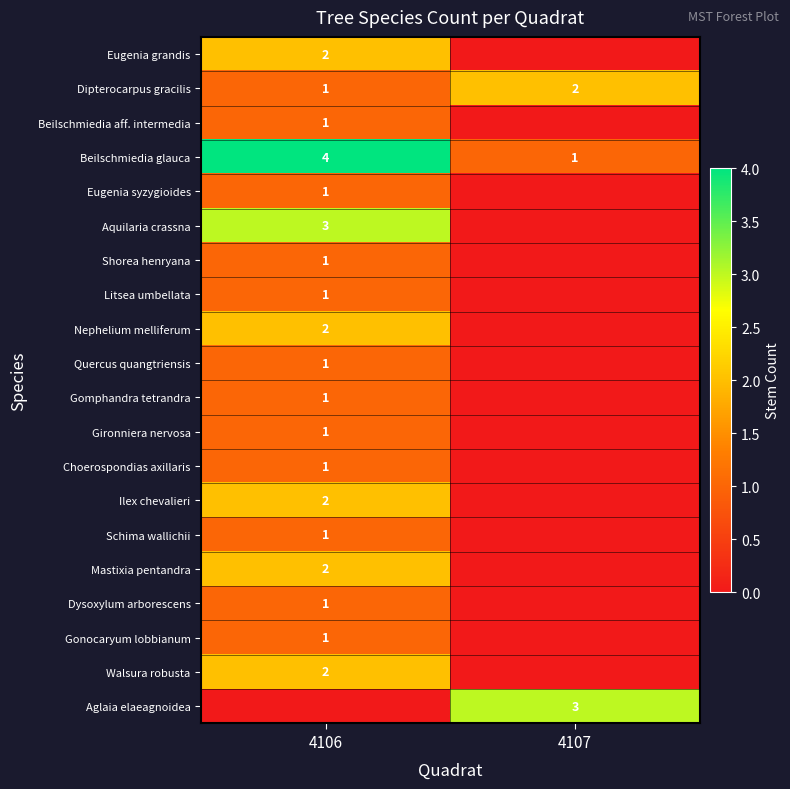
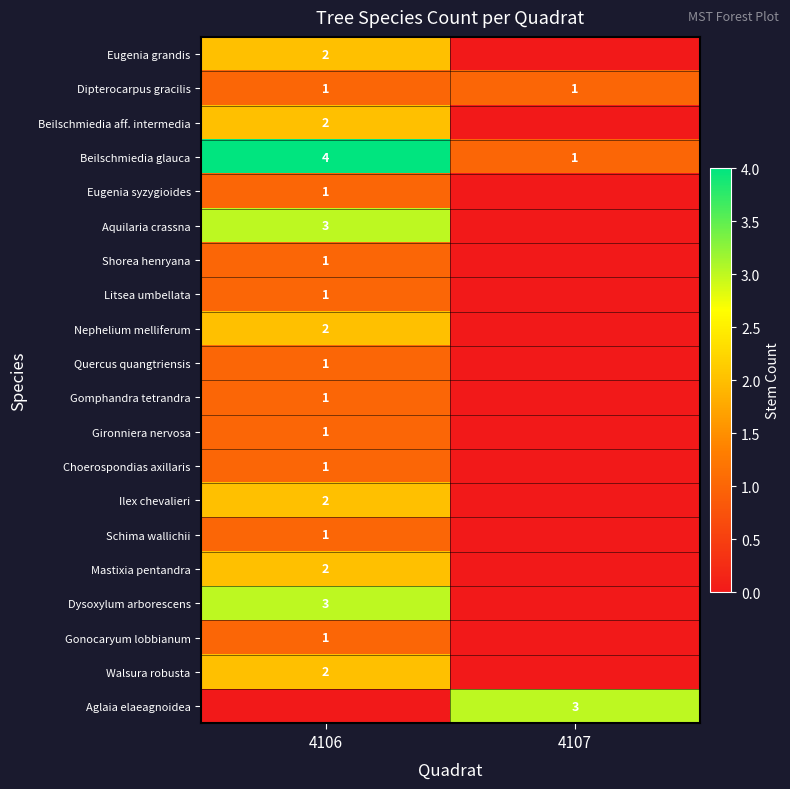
  {
    "Eugenia grandis": {
      "4106": 2
    },
    "Dipterocarpus gracilis": {
      "4106": 1,
-     "4107": 2
+     "4107": 1
    },
    "Beilschmiedia aff. intermedia": {
-     "4106": 1
+     "4106": 2
    },
    "Beilschmiedia glauca": {
      "4106": 4,
      "4107": 1
    },
    "Eugenia syzygioides": {
      "4106": 1
    },
    "Aquilaria crassna": {
      "4106": 3
    },
    "Shorea henryana": {
      "4106": 1
    },
    "Litsea umbellata": {
      "4106": 1
    },
    "Nephelium melliferum": {
      "4106": 2
    },
    "Quercus quangtriensis": {
      "4106": 1
    },
    "Gomphandra tetrandra": {
      "4106": 1
    },
    "Gironniera nervosa": {
      "4106": 1
    },
    "Choerospondias axillaris": {
      "4106": 1
    },
    "Ilex chevalieri": {
      "4106": 2
    },
    "Schima wallichii": {
      "4106": 1
    },
    "Mastixia pentandra": {
      "4106": 2
    },
    "Dysoxylum arborescens": {
-     "4106": 1
+     "4106": 3
    },
    "Gonocaryum lobbianum": {
      "4106": 1
    },
    "Walsura robusta": {
      "4106": 2
    },
    "Aglaia elaeagnoidea": {
      "4107": 3
    }
  }
